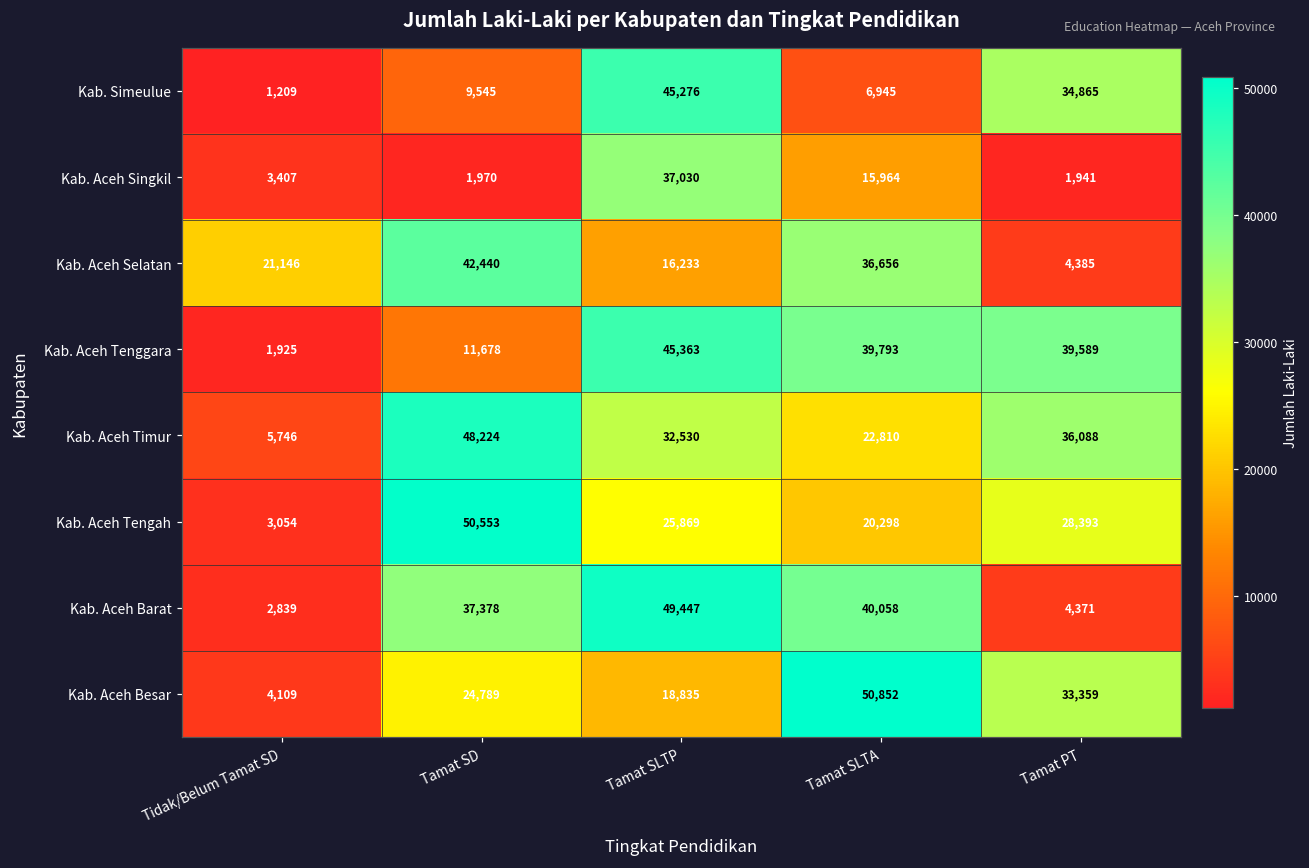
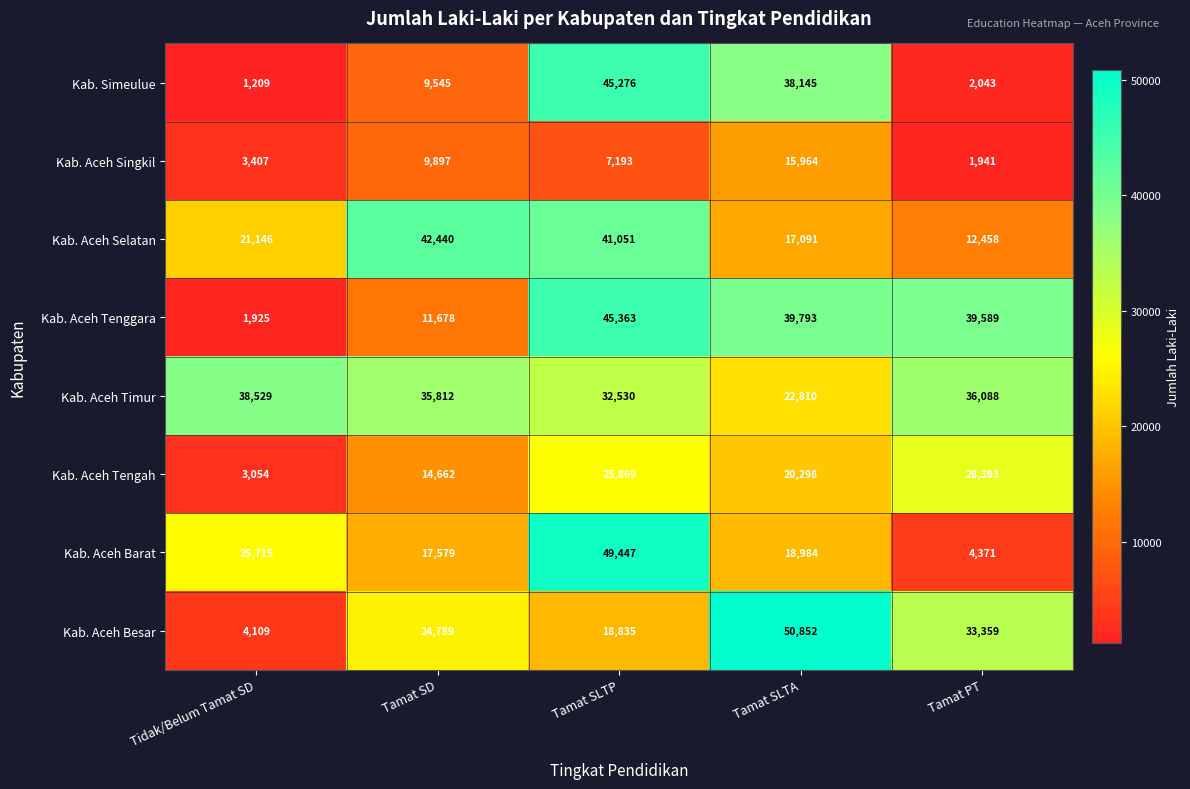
  {
    "Kab. Simeulue": {
      "Tidak/Belum Tamat SD": "1,209",
      "Tamat SD": "9,545",
      "Tamat SLTP": "45,276",
-     "Tamat SLTA": "6,945",
-     "Tamat PT": "34,865"
+     "Tamat SLTA": "38,145",
+     "Tamat PT": "2,043"
    },
    "Kab. Aceh Singkil": {
      "Tidak/Belum Tamat SD": "3,407",
-     "Tamat SD": "1,970",
-     "Tamat SLTP": "37,030",
+     "Tamat SD": "9,897",
+     "Tamat SLTP": "7,193",
      "Tamat SLTA": "15,964",
      "Tamat PT": "1,941"
    },
    "Kab. Aceh Selatan": {
      "Tidak/Belum Tamat SD": "21,146",
      "Tamat SD": "42,440",
-     "Tamat SLTP": "16,233",
-     "Tamat SLTA": "36,656",
-     "Tamat PT": "4,385"
+     "Tamat SLTP": "41,051",
+     "Tamat SLTA": "17,091",
+     "Tamat PT": "12,458"
    },
    "Kab. Aceh Tenggara": {
      "Tidak/Belum Tamat SD": "1,925",
      "Tamat SD": "11,678",
      "Tamat SLTP": "45,363",
      "Tamat SLTA": "39,793",
      "Tamat PT": "39,589"
    },
    "Kab. Aceh Timur": {
-     "Tidak/Belum Tamat SD": "5,746",
-     "Tamat SD": "48,224",
+     "Tidak/Belum Tamat SD": "38,529",
+     "Tamat SD": "35,812",
      "Tamat SLTP": "32,530",
      "Tamat SLTA": "22,810",
      "Tamat PT": "36,088"
    },
    "Kab. Aceh Tengah": {
      "Tidak/Belum Tamat SD": "3,054",
-     "Tamat SD": "50,553",
+     "Tamat SD": "14,662",
      "Tamat SLTP": "25,869",
      "Tamat SLTA": "20,298",
      "Tamat PT": "28,393"
    },
    "Kab. Aceh Barat": {
-     "Tidak/Belum Tamat SD": "2,839",
-     "Tamat SD": "37,378",
+     "Tidak/Belum Tamat SD": "25,715",
+     "Tamat SD": "17,579",
      "Tamat SLTP": "49,447",
-     "Tamat SLTA": "40,058",
+     "Tamat SLTA": "18,984",
      "Tamat PT": "4,371"
    },
    "Kab. Aceh Besar": {
      "Tidak/Belum Tamat SD": "4,109",
      "Tamat SD": "24,789",
      "Tamat SLTP": "18,835",
      "Tamat SLTA": "50,852",
      "Tamat PT": "33,359"
    }
  }
